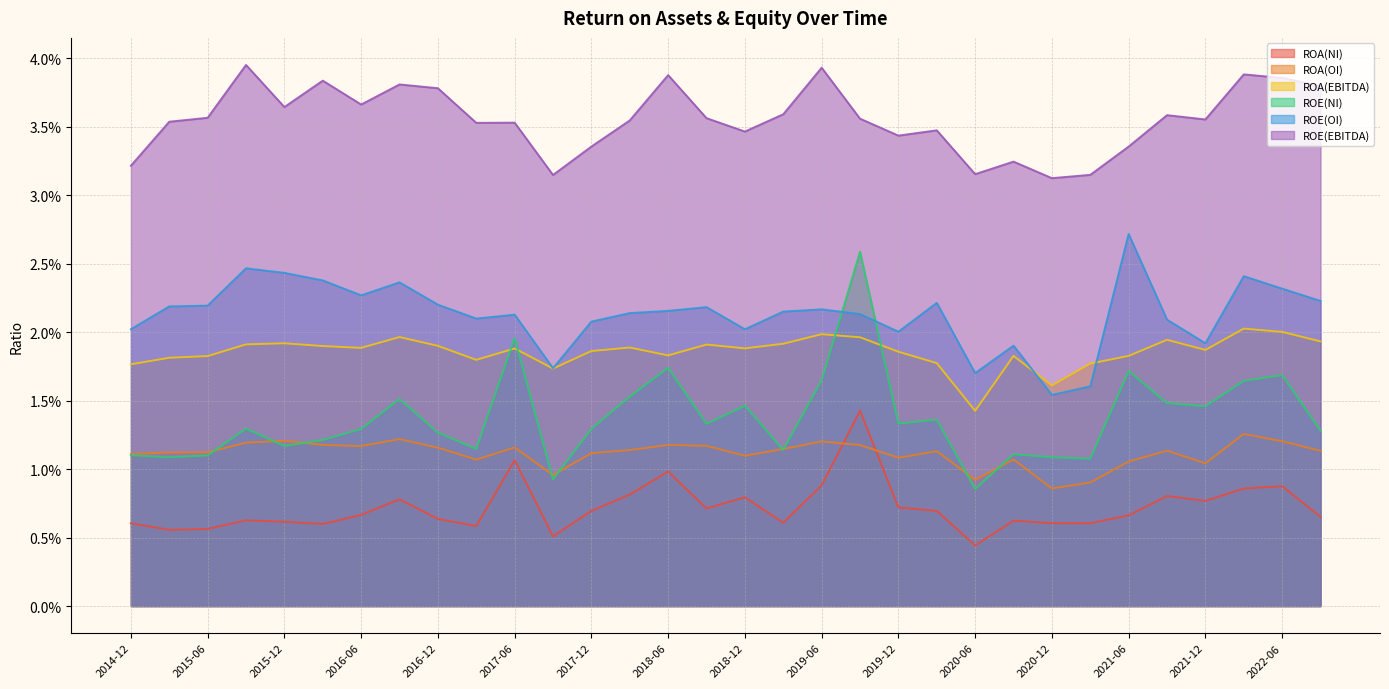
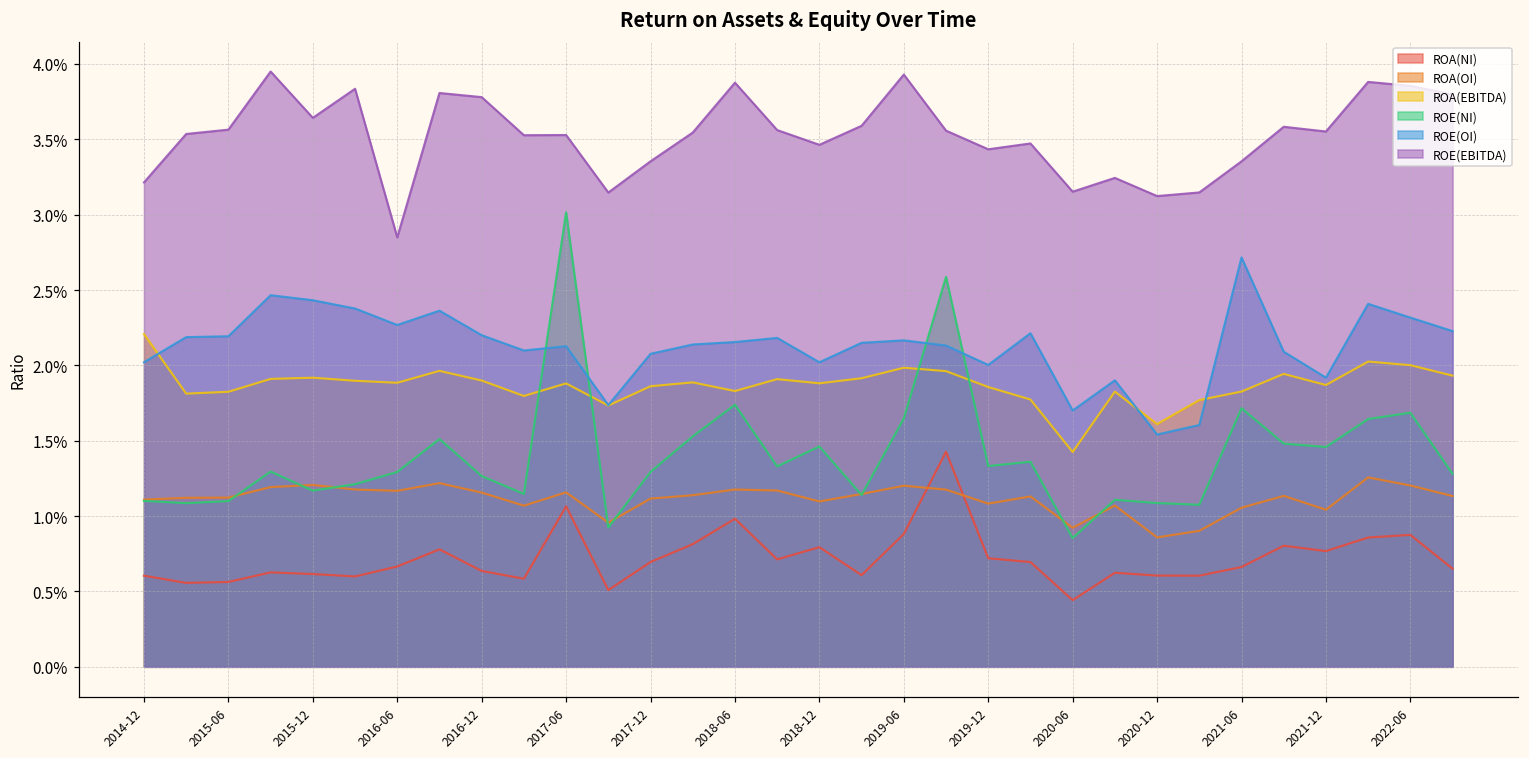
  {
    "ROA(EBITDA)": {
-     "2014-12": "1.76%",
+     "2014-12": "2.21%",
      "2015-06": "1.82%",
      "2015-12": "1.92%",
      "2016-06": "1.88%",
      "2016-12": "1.90%",
      "2017-06": "1.88%",
      "2017-12": "1.86%",
      "2018-06": "1.83%",
      "2018-12": "1.88%",
      "2019-06": "1.98%",
      "2019-12": "1.86%",
      "2020-06": "1.43%",
      "2020-12": "1.61%",
      "2021-06": "1.83%",
      "2021-12": "1.87%",
      "2022-06": "2.00%"
    },
    "ROE(NI)": {
      "2015-06": "1.10%",
      "2015-12": "1.17%",
      "2016-06": "1.29%",
      "2016-12": "1.27%",
-     "2017-06": "1.96%",
+     "2017-06": "3.02%",
      "2017-12": "1.29%",
      "2018-06": "1.74%",
      "2018-12": "1.46%",
      "2019-06": "1.65%",
      "2019-12": "1.33%",
      "2020-06": "0.85%",
      "2020-12": "1.09%",
      "2021-06": "1.72%",
      "2021-12": "1.46%",
      "2022-06": "1.69%"
    },
    "ROE(OI)": {
      "2014-12": "2.02%",
      "2015-06": "2.19%",
      "2015-12": "2.43%",
      "2016-06": "2.27%",
      "2016-12": "2.20%",
      "2017-06": "2.13%",
      "2017-12": "2.08%",
      "2018-06": "2.15%",
      "2018-12": "2.02%",
      "2019-06": "2.17%",
      "2019-12": "2.00%",
      "2020-06": "1.70%",
      "2020-12": "1.54%",
      "2021-06": "2.72%",
      "2021-12": "1.92%",
      "2022-06": "2.32%"
    },
    "ROE(EBITDA)": {
      "2014-12": "3.21%",
      "2015-06": "3.56%",
      "2015-12": "3.64%",
-     "2016-06": "3.66%",
+     "2016-06": "2.85%",
      "2016-12": "3.78%",
      "2017-06": "3.53%",
      "2017-12": "3.35%",
      "2018-06": "3.88%",
      "2018-12": "3.46%",
      "2019-06": "3.93%",
      "2019-12": "3.43%",
      "2020-06": "3.15%",
      "2020-12": "3.12%",
      "2021-06": "3.35%",
      "2021-12": "3.55%"
    }
  }
